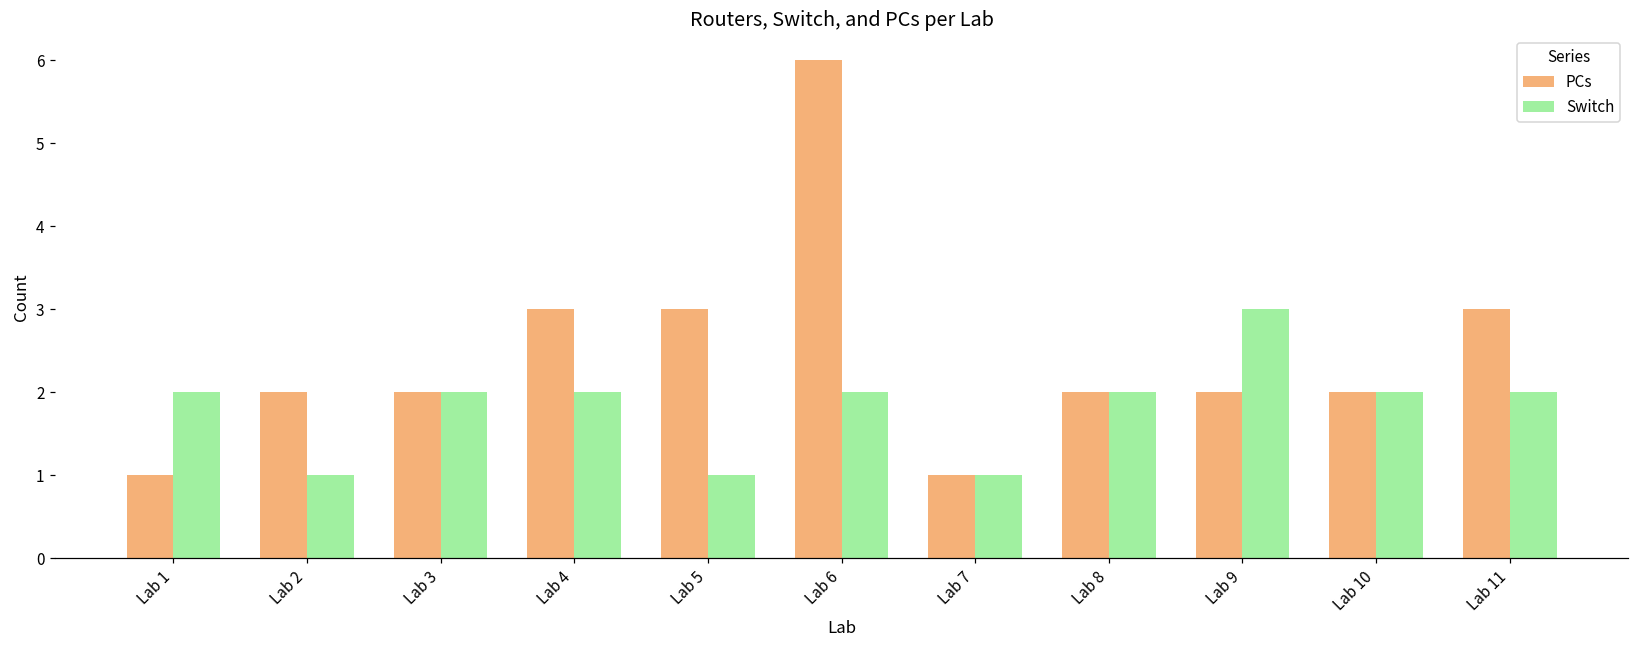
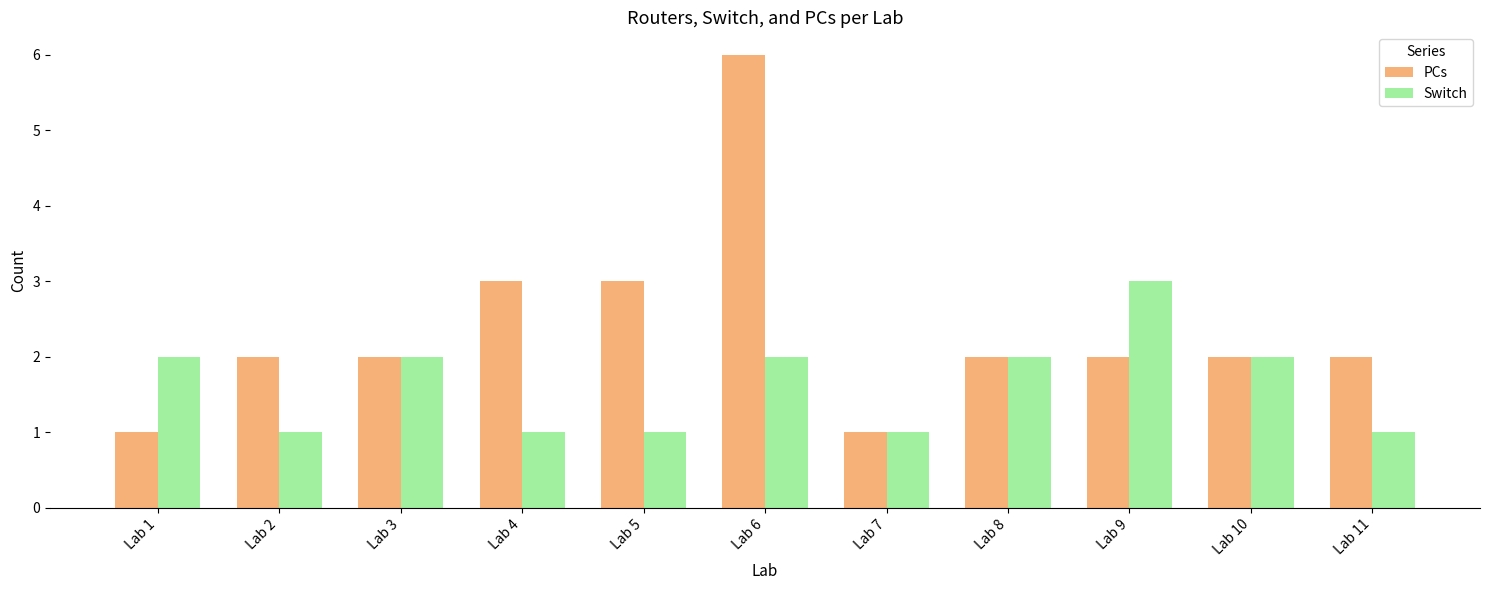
  {
    "PCs": {
      "Lab 1": 1,
      "Lab 2": 2,
      "Lab 3": 2,
      "Lab 4": 3,
      "Lab 5": 3,
      "Lab 6": 6,
      "Lab 7": 1,
      "Lab 8": 2,
      "Lab 9": 2,
      "Lab 10": 2,
-     "Lab 11": 3
+     "Lab 11": 2
    },
    "Switch": {
      "Lab 1": 2,
      "Lab 2": 1,
      "Lab 3": 2,
-     "Lab 4": 2,
+     "Lab 4": 1,
      "Lab 5": 1,
      "Lab 6": 2,
      "Lab 7": 1,
      "Lab 8": 2,
      "Lab 9": 3,
      "Lab 10": 2,
-     "Lab 11": 2
+     "Lab 11": 1
    }
  }
